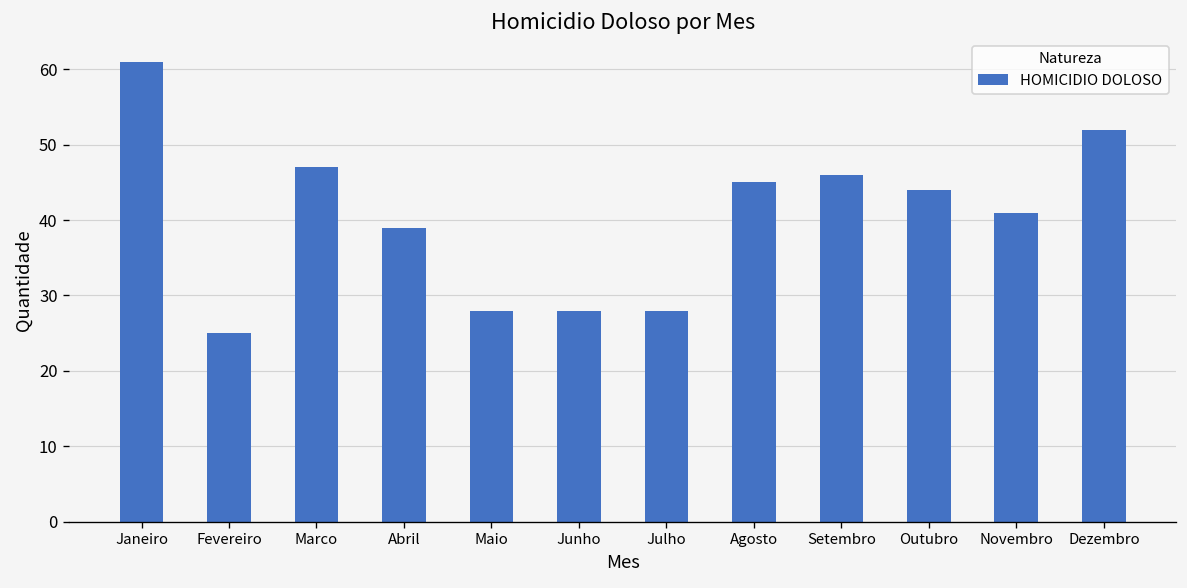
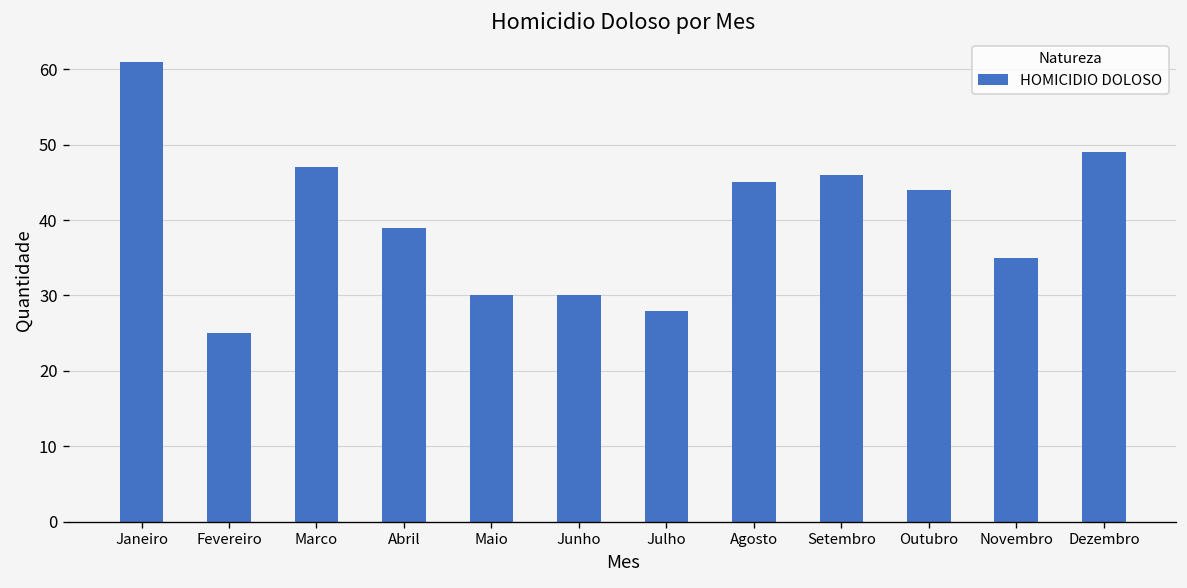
  {
    "Janeiro": 61,
    "Fevereiro": 25,
    "Marco": 47,
    "Abril": 39,
-   "Maio": 28,
-   "Junho": 28,
+   "Maio": 30,
+   "Junho": 30,
    "Julho": 28,
    "Agosto": 45,
    "Setembro": 46,
    "Outubro": 44,
-   "Novembro": 41,
-   "Dezembro": 52
+   "Novembro": 35,
+   "Dezembro": 49
  }
